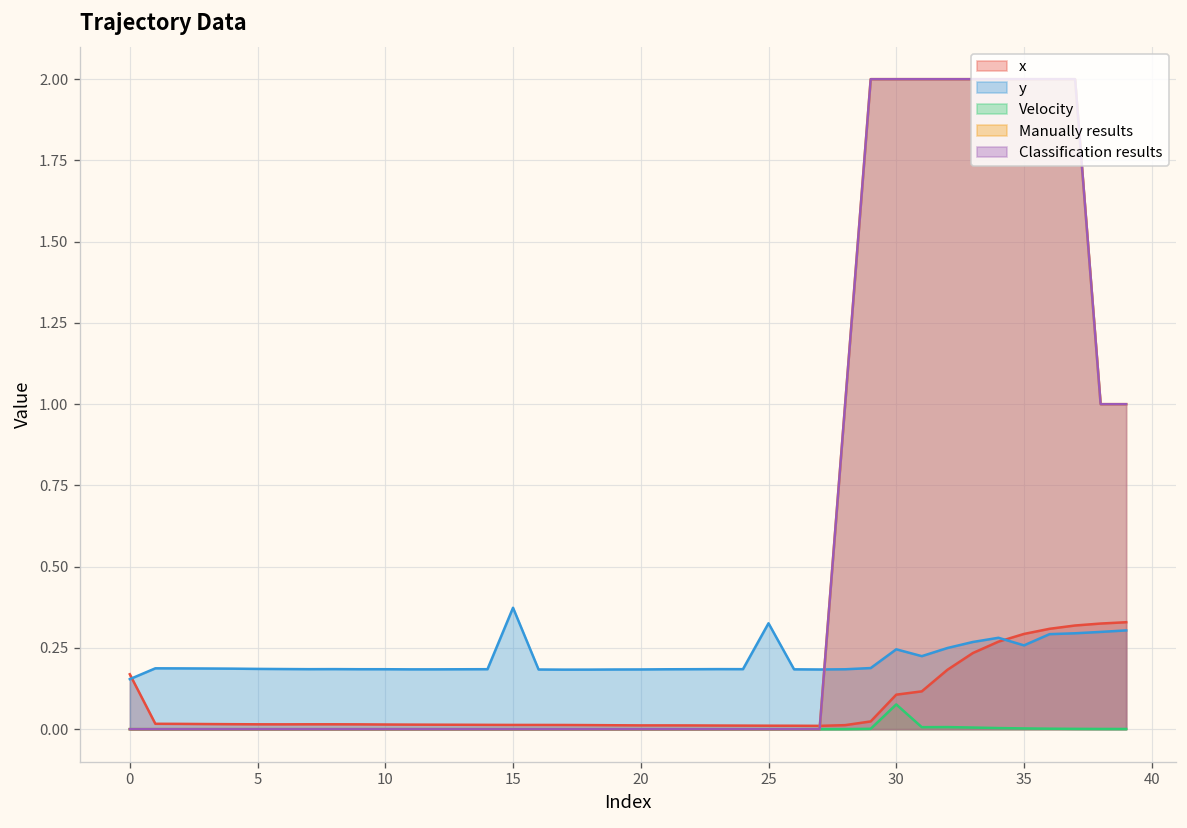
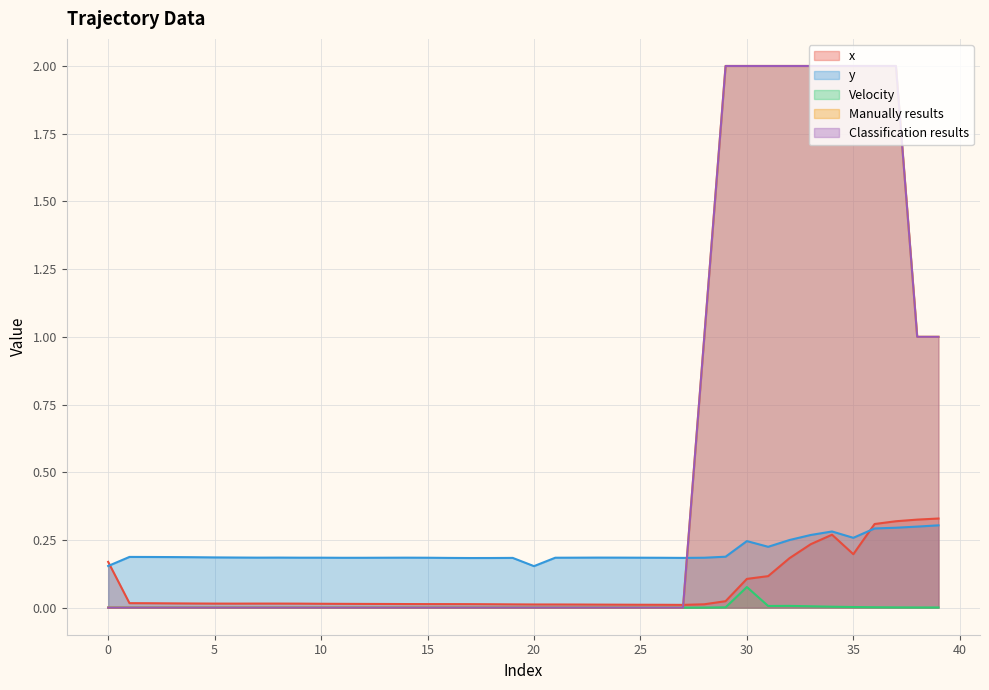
  {
    "x": {
      "0": 0.17,
      "5": 0.01,
      "10": 0.01,
      "15": 0.01,
      "20": 0.01,
      "25": 0.01,
      "30": 0.11,
-     "35": 0.29
+     "35": 0.20
    },
    "y": {
      "0": 0.15,
      "5": 0.19,
      "10": 0.18,
-     "15": 0.37,
-     "20": 0.18,
-     "25": 0.33,
+     "15": 0.18,
+     "20": 0.15,
+     "25": 0.18,
      "30": 0.25,
      "35": 0.26
    },
    "Velocity": {
      "30": 0.08,
      "35": 0.00
    },
    "Classification results": {
      "30": 2.00
    }
  }
